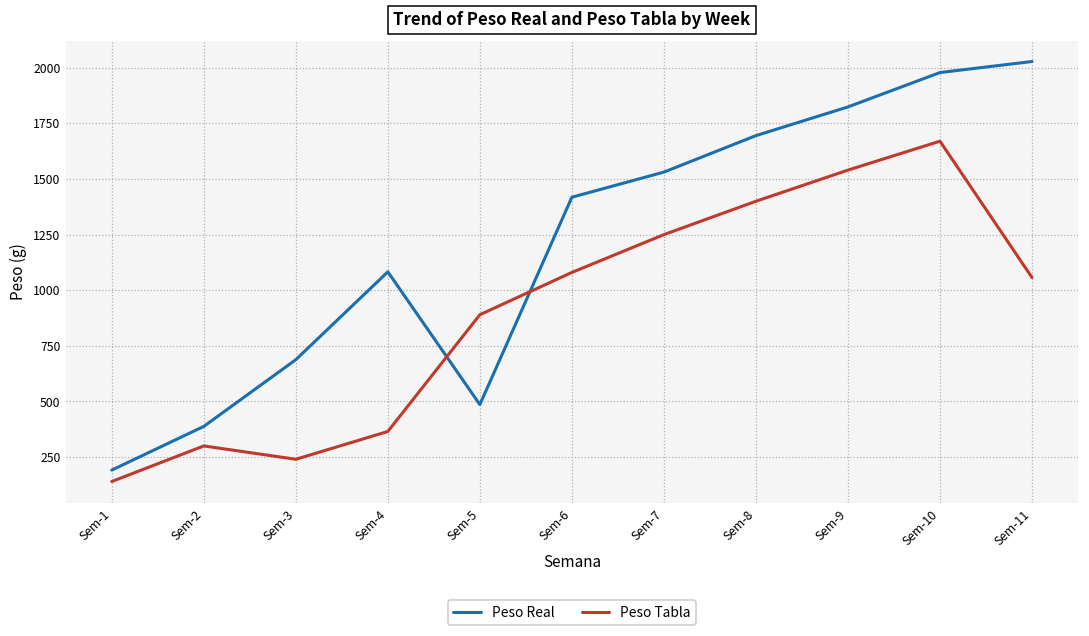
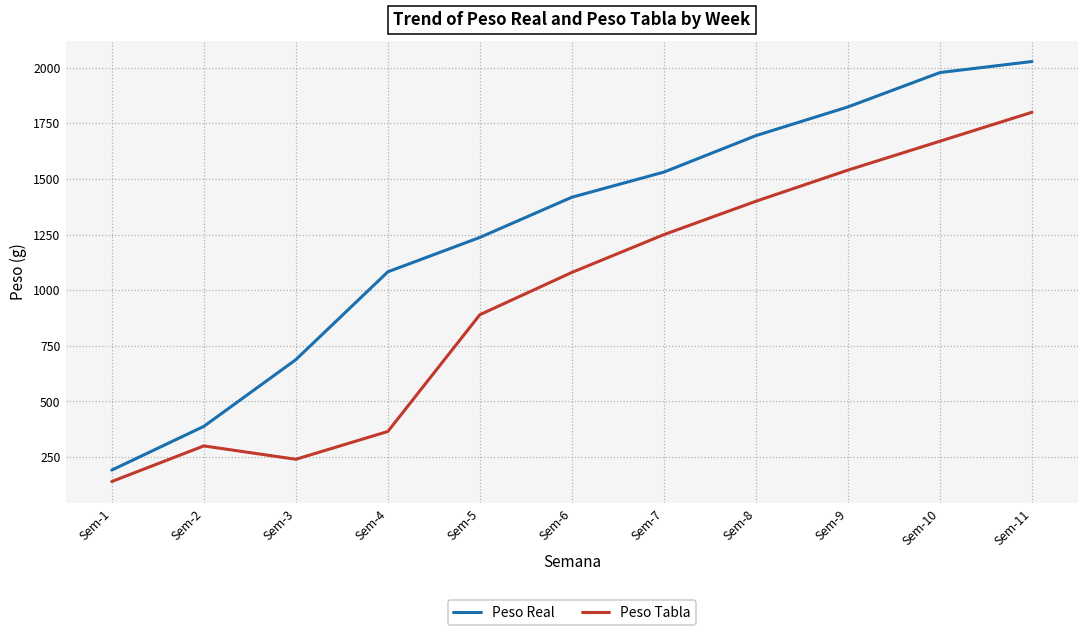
  {
    "Peso Real": {
      "Sem-1": 190,
      "Sem-2": 390,
      "Sem-3": 690,
      "Sem-4": 1080,
-     "Sem-5": 490,
+     "Sem-5": 1240,
      "Sem-6": 1420,
      "Sem-7": 1530,
      "Sem-8": 1700,
      "Sem-9": 1820,
      "Sem-10": 1980,
      "Sem-11": 2030
    },
    "Peso Tabla": {
      "Sem-1": 140,
      "Sem-2": 300,
      "Sem-3": 240,
      "Sem-4": 370,
      "Sem-5": 890,
      "Sem-6": 1080,
      "Sem-7": 1250,
      "Sem-8": 1400,
      "Sem-9": 1540,
      "Sem-10": 1670,
-     "Sem-11": 1060
+     "Sem-11": 1800
    }
  }
